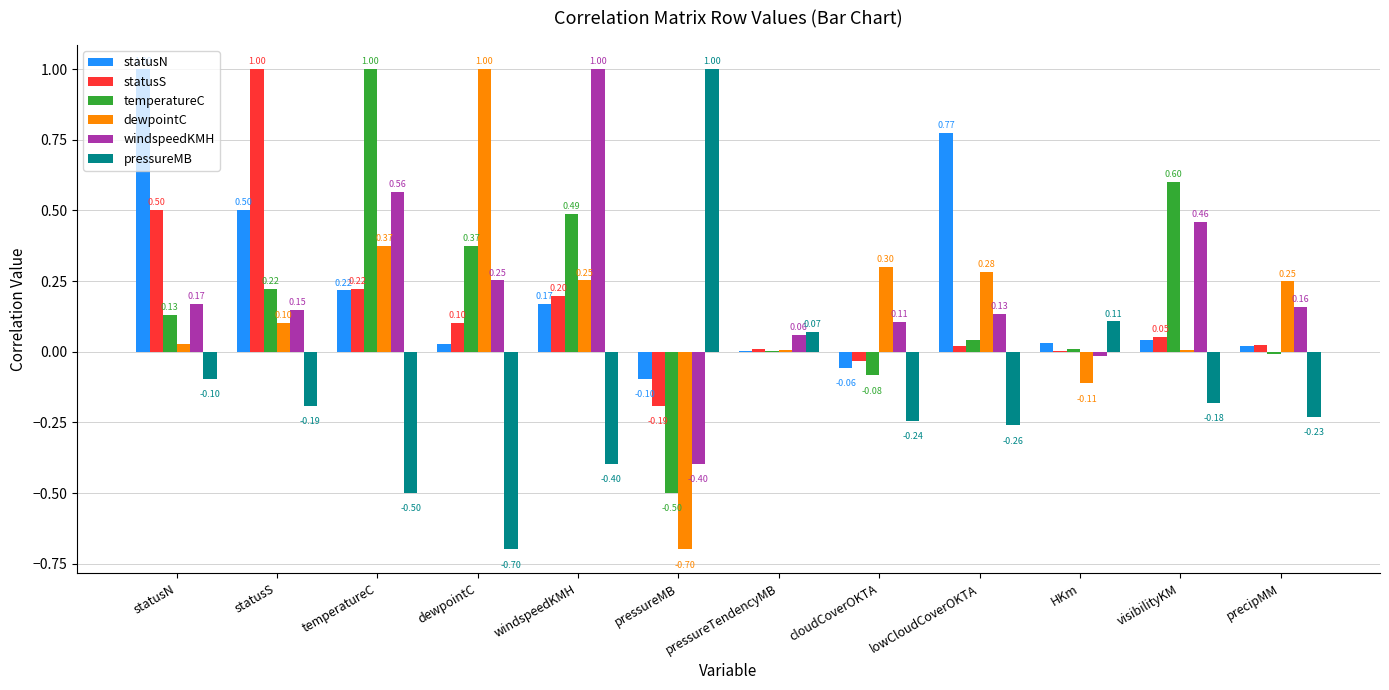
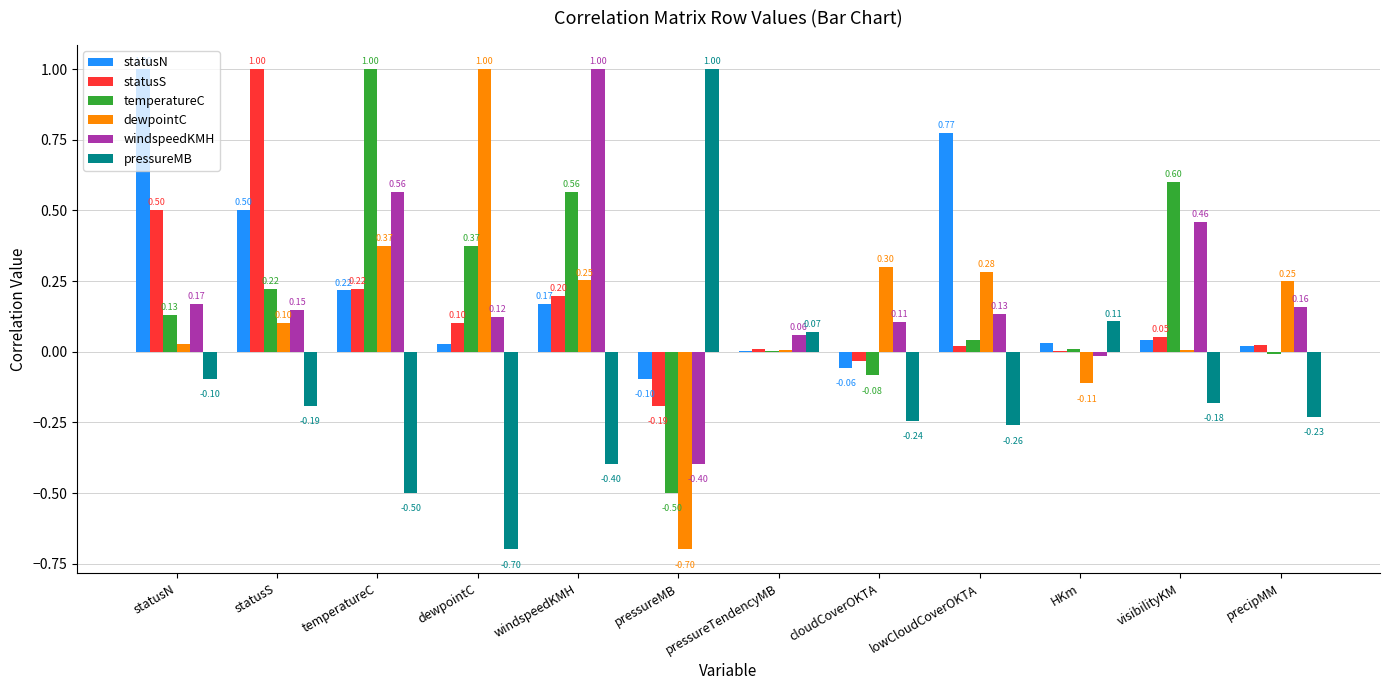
  {
    "statusN": {
      "statusS": 0.50,
      "windspeedKMH": 0.17,
      "pressureMB": -0.10,
      "cloudCoverOKTA": -0.06,
      "lowCloudCoverOKTA": 0.77
    },
    "statusS": {
      "statusN": 0.50,
      "statusS": 1.00,
      "dewpointC": 0.10,
      "windspeedKMH": 0.20,
      "pressureMB": -0.19,
      "visibilityKM": 0.05
    },
    "temperatureC": {
      "statusN": 0.13,
      "statusS": 0.22,
      "temperatureC": 1.00,
      "dewpointC": 0.37,
-     "windspeedKMH": 0.49,
+     "windspeedKMH": 0.56,
      "pressureMB": -0.50,
      "cloudCoverOKTA": -0.08,
      "visibilityKM": 0.60
    },
    "dewpointC": {
      "statusS": 0.10,
      "temperatureC": 0.37,
      "dewpointC": 1.00,
      "windspeedKMH": 0.25,
      "pressureMB": -0.70,
      "cloudCoverOKTA": 0.30,
      "lowCloudCoverOKTA": 0.28,
      "HKm": -0.11,
      "precipMM": 0.25
    },
    "windspeedKMH": {
      "statusN": 0.17,
      "statusS": 0.15,
      "temperatureC": 0.56,
-     "dewpointC": 0.25,
+     "dewpointC": 0.12,
      "windspeedKMH": 1.00,
      "pressureMB": -0.40,
      "cloudCoverOKTA": 0.11,
      "lowCloudCoverOKTA": 0.13,
      "visibilityKM": 0.46,
      "precipMM": 0.16
    },
    "pressureMB": {
      "statusN": -0.10,
      "statusS": -0.19,
      "temperatureC": -0.50,
      "dewpointC": -0.70,
      "windspeedKMH": -0.40,
      "pressureMB": 1.00,
      "cloudCoverOKTA": -0.24,
      "lowCloudCoverOKTA": -0.26,
      "HKm": 0.11,
      "visibilityKM": -0.18,
      "precipMM": -0.23
    }
  }
